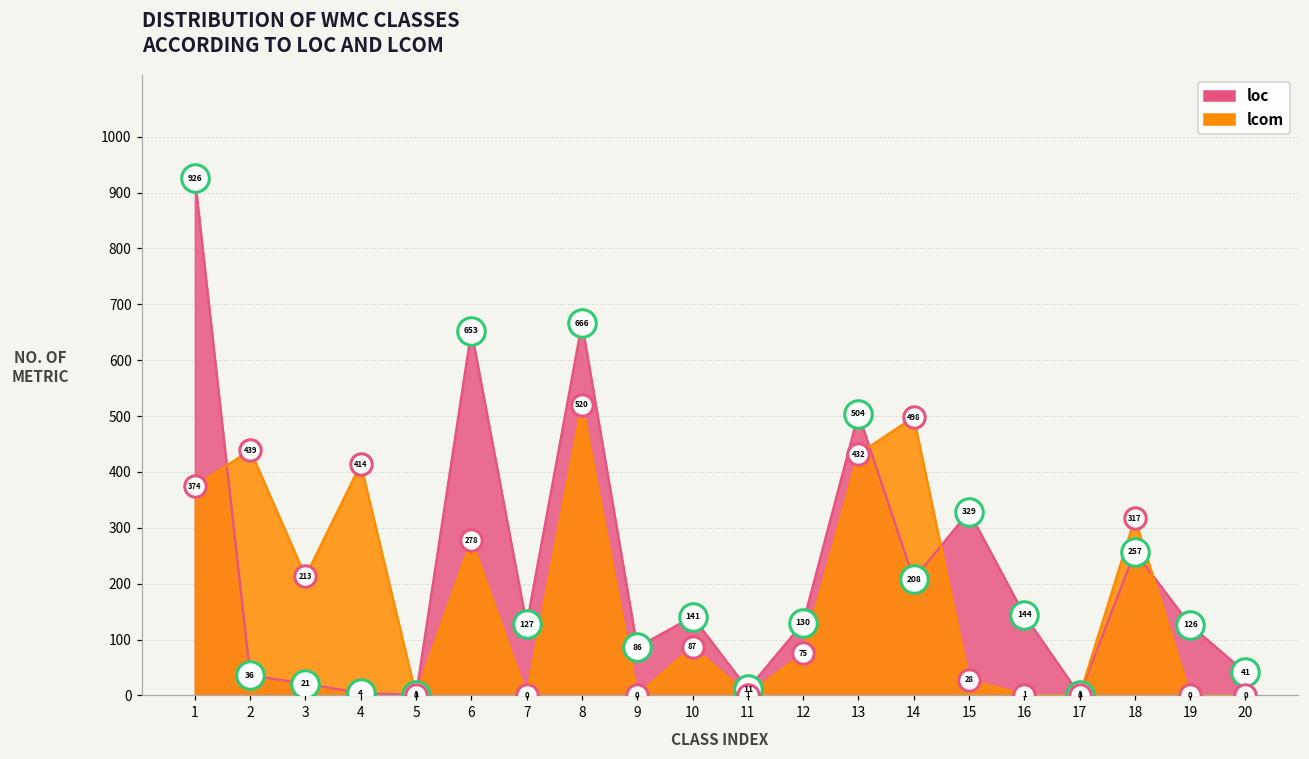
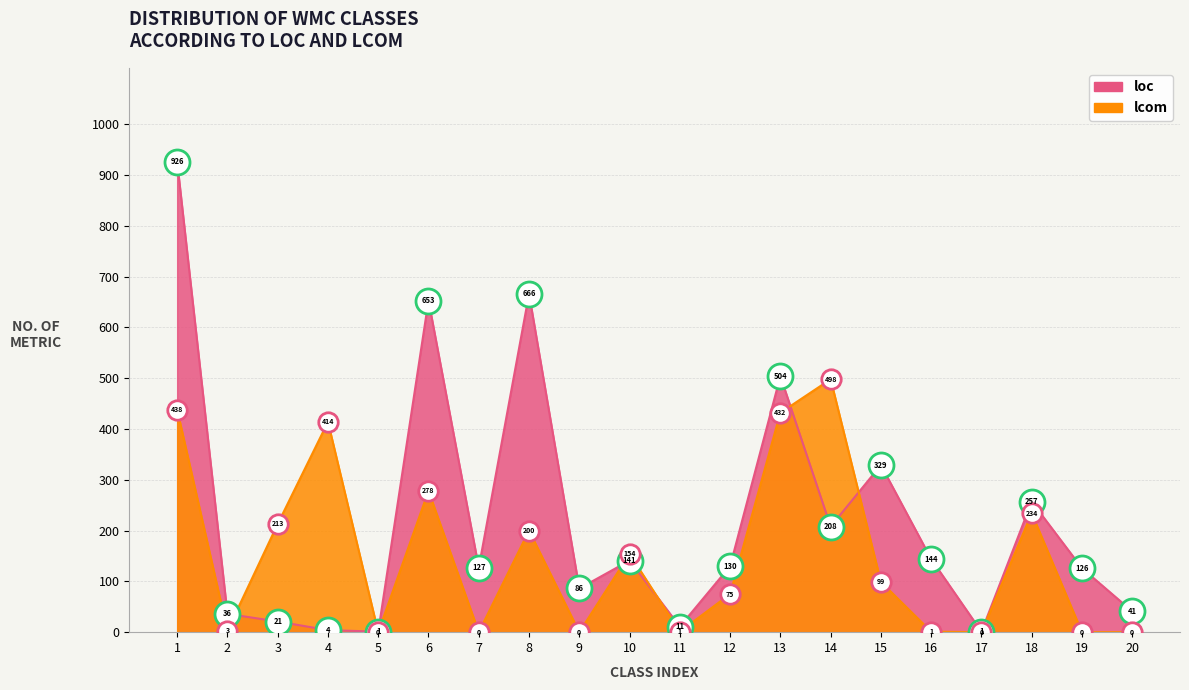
  {
    "lcom": {
-     "1": 374,
-     "2": 439,
-     "8": 520,
-     "10": 87,
-     "15": 28,
-     "18": 317
+     "1": 438,
+     "2": 3,
+     "8": 200,
+     "10": 154,
+     "15": 99,
+     "18": 234
    }
  }
